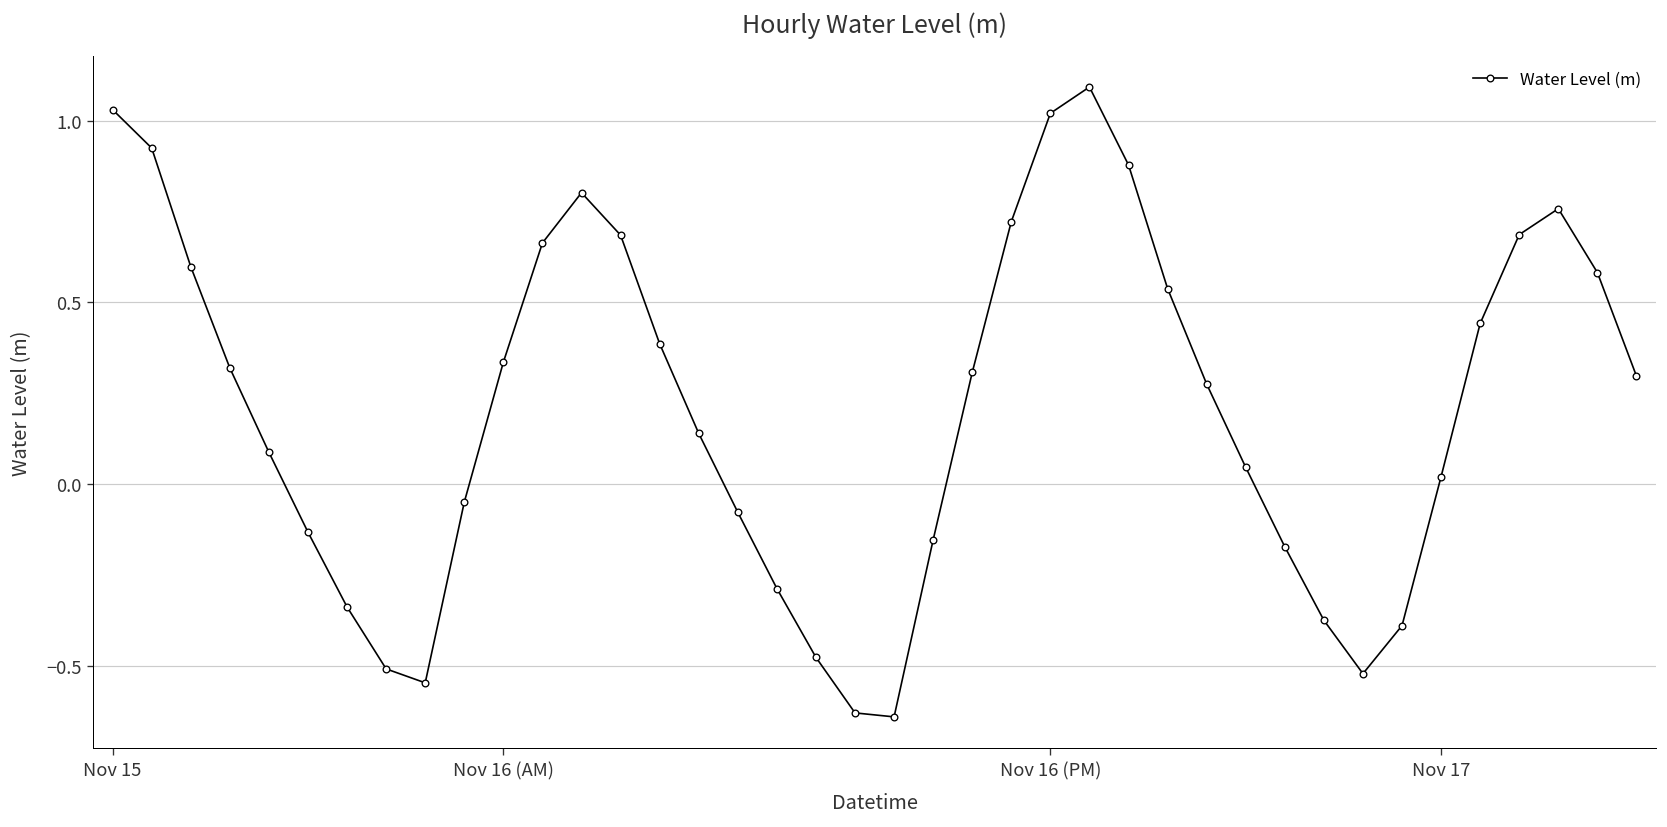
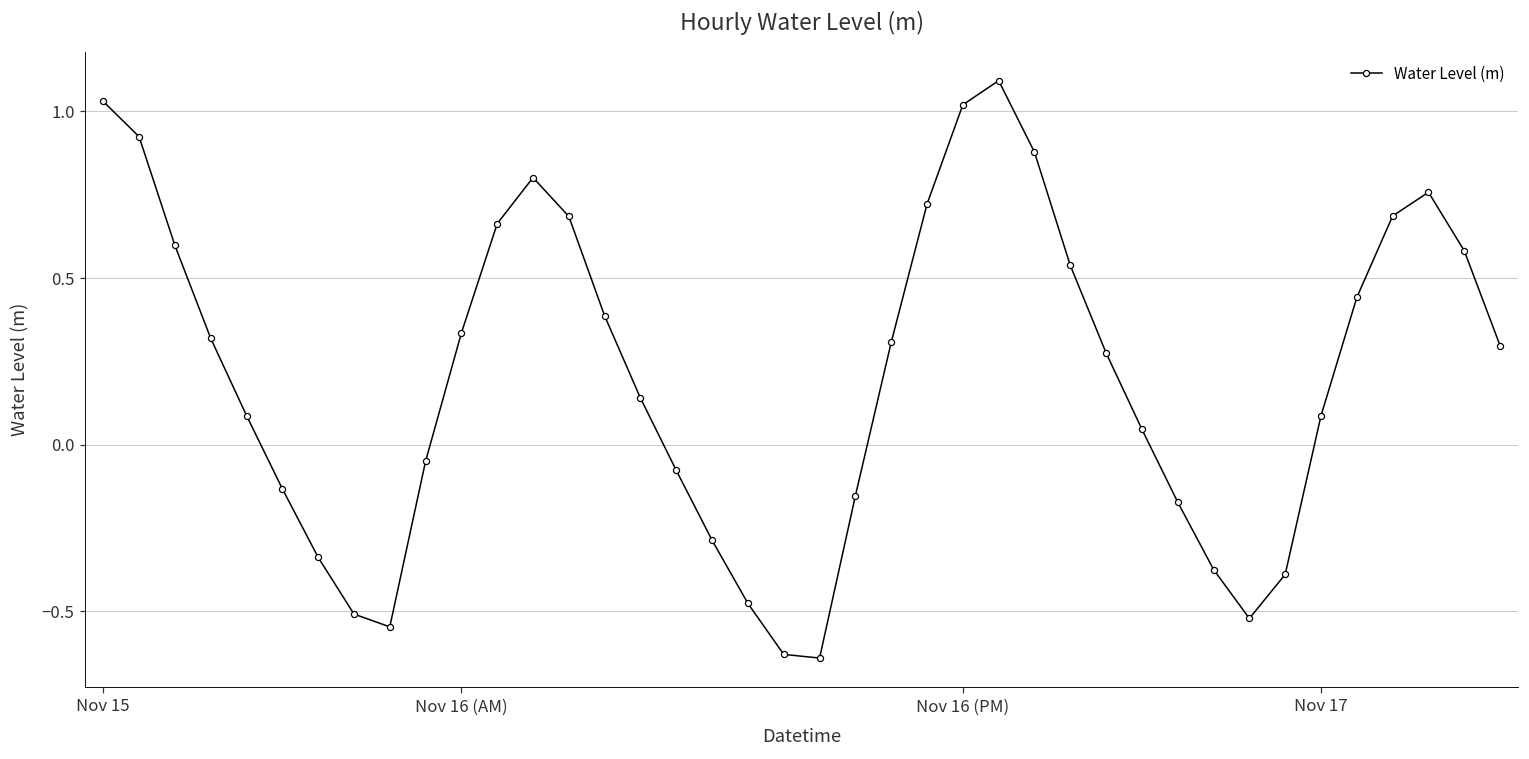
  {
    "Nov 15": 1.03,
    "Nov 16 (AM)": 0.34,
    "Nov 16 (PM)": 1.02,
-   "Nov 17": 0.02
+   "Nov 17": 0.09
  }
